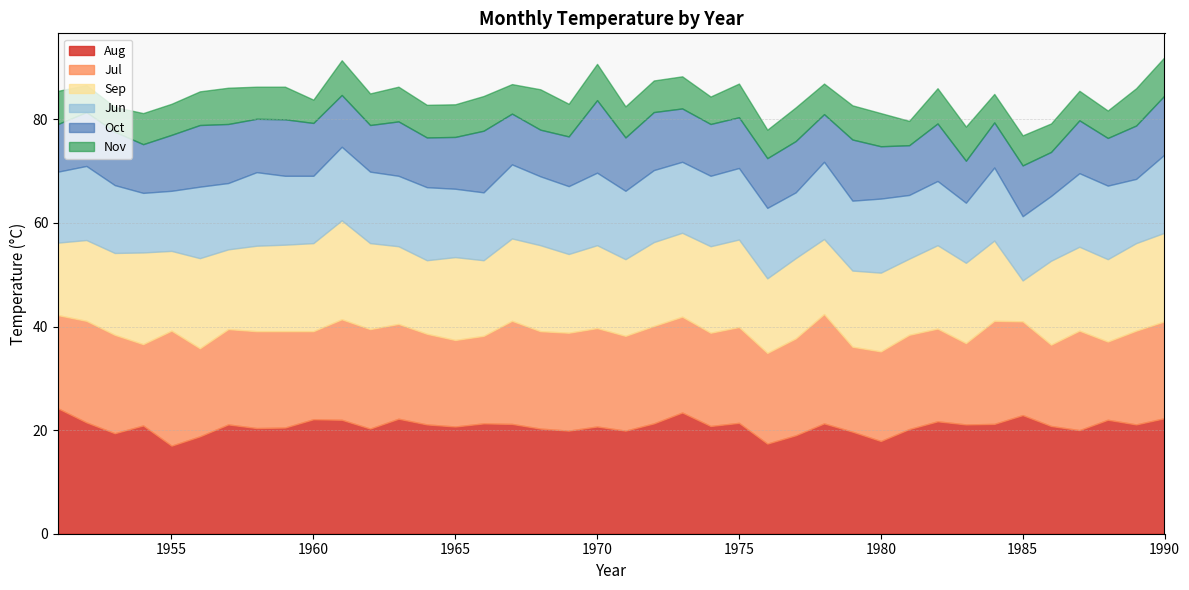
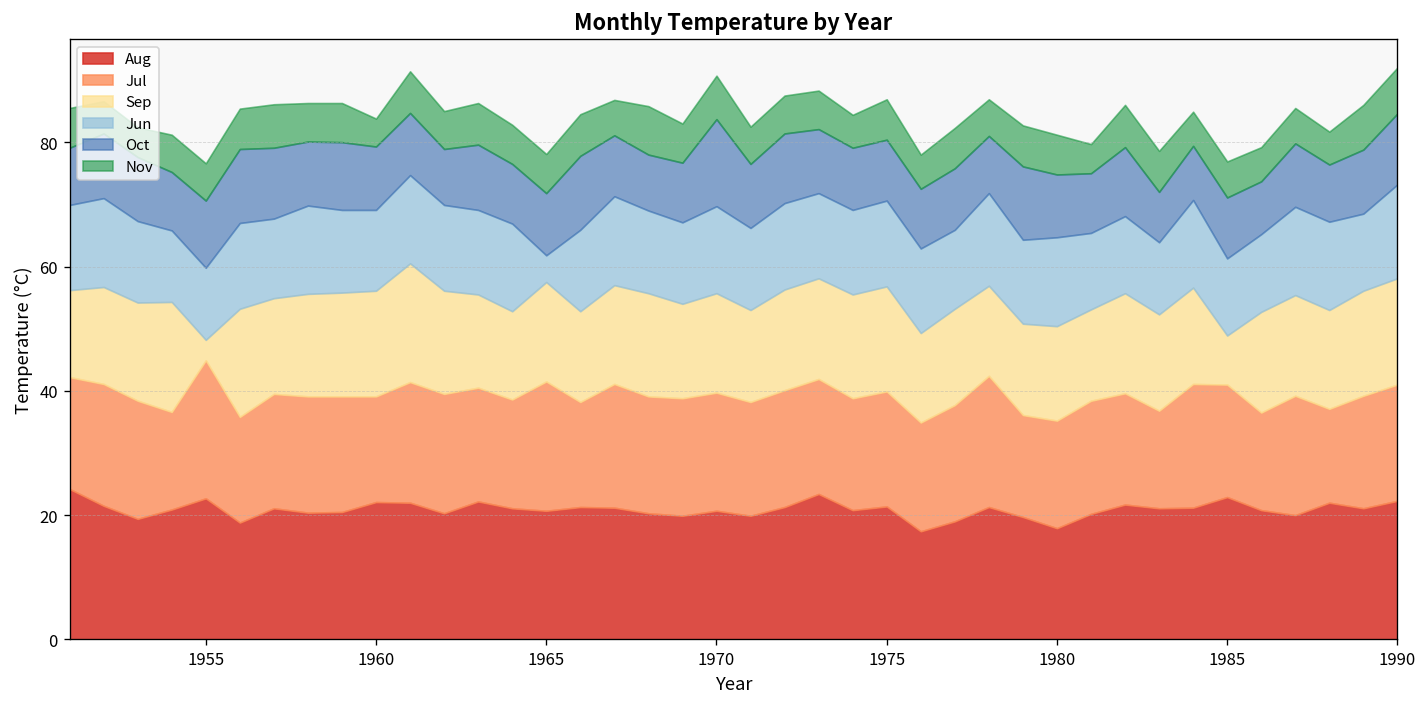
  {
    "Aug": {
-     "1955": 17,
+     "1955": 23,
      "1960": 22,
      "1965": 21,
      "1970": 21,
      "1975": 21,
      "1980": 18,
      "1985": 23,
      "1990": 22
    },
    "Jul": {
      "1955": 22,
      "1960": 17,
-     "1965": 17,
+     "1965": 21,
      "1970": 19,
      "1975": 19,
      "1980": 17,
      "1985": 18,
      "1990": 19
    },
    "Sep": {
-     "1955": 15,
+     "1955": 3,
      "1960": 17,
      "1965": 16,
      "1970": 16,
      "1975": 17,
      "1980": 15,
      "1985": 8,
      "1990": 17
    },
    "Jun": {
      "1955": 12,
      "1960": 13,
-     "1965": 13,
+     "1965": 4,
      "1970": 14,
      "1975": 14,
      "1980": 14,
      "1985": 12,
      "1990": 15
    },
    "Oct": {
      "1955": 11,
      "1960": 10,
      "1965": 10,
      "1970": 14,
      "1975": 10,
      "1980": 10,
      "1985": 10,
      "1990": 11
    },
    "Nov": {
      "1955": 6,
      "1960": 5,
      "1965": 6,
      "1970": 7,
      "1975": 7,
      "1980": 6,
      "1985": 6,
      "1990": 7
    }
  }
